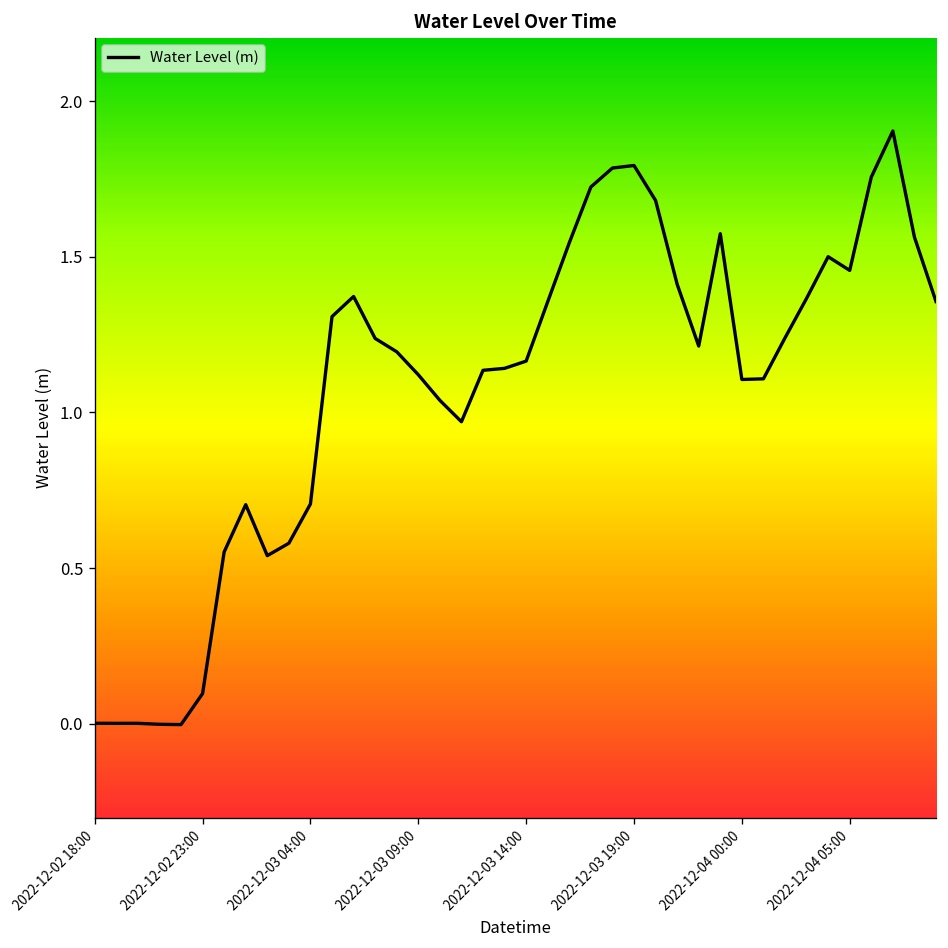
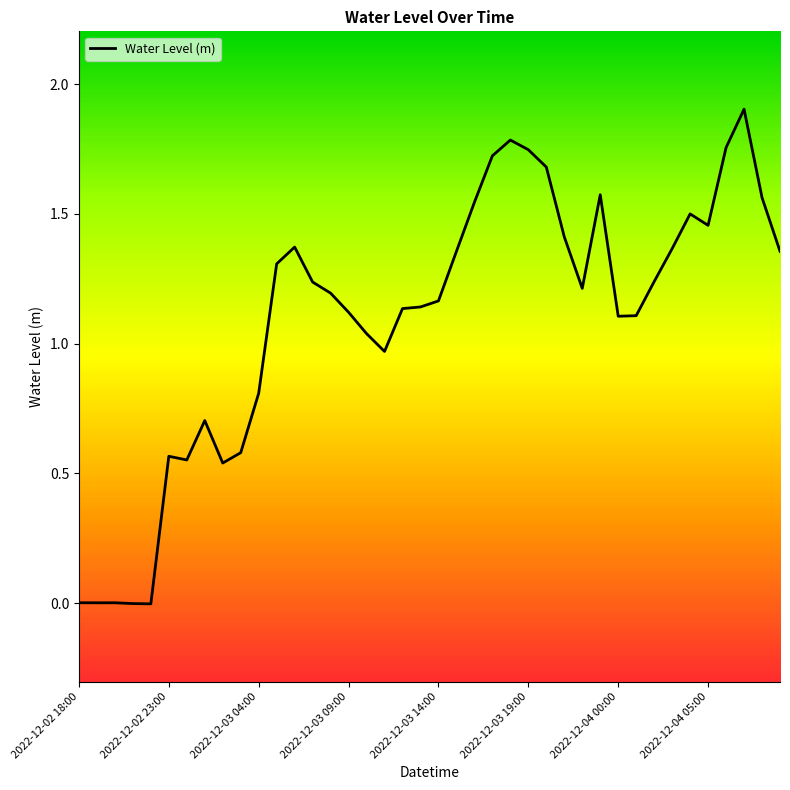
  {
    "2022-12-02 18:00": 0.00,
-   "2022-12-02 23:00": 0.10,
-   "2022-12-03 04:00": 0.71,
+   "2022-12-02 23:00": 0.57,
+   "2022-12-03 04:00": 0.81,
    "2022-12-03 09:00": 1.12,
    "2022-12-03 14:00": 1.16,
-   "2022-12-03 19:00": 1.79,
+   "2022-12-03 19:00": 1.75,
    "2022-12-04 00:00": 1.11,
    "2022-12-04 05:00": 1.46
  }
